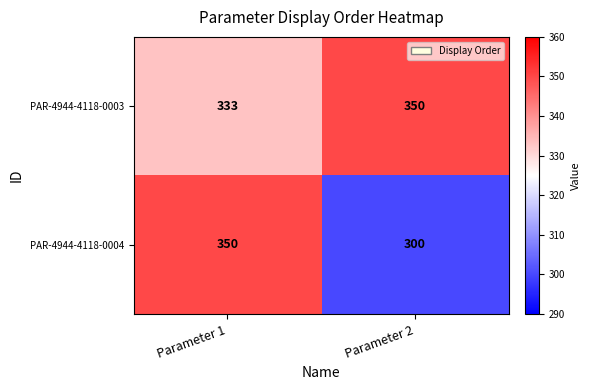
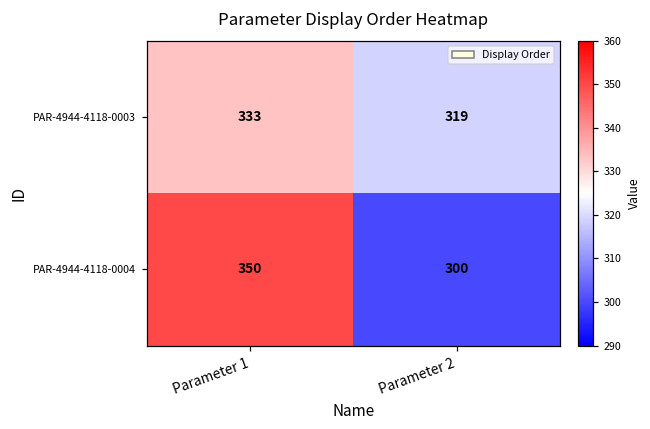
  {
    "PAR-4944-4118-0003": {
      "Parameter 1": 333,
-     "Parameter 2": 350
+     "Parameter 2": 319
    },
    "PAR-4944-4118-0004": {
      "Parameter 1": 350,
      "Parameter 2": 300
    }
  }
